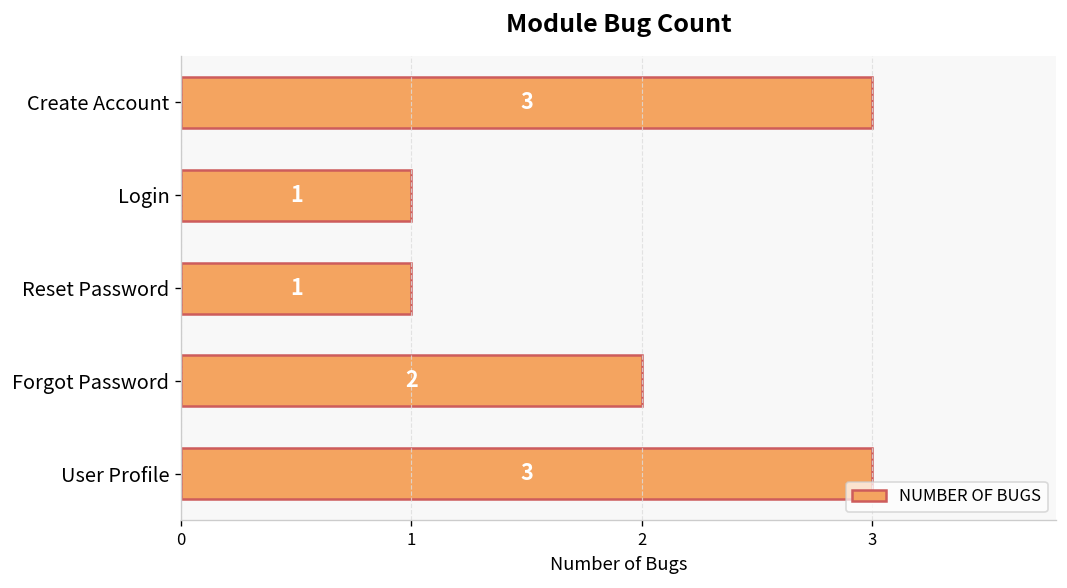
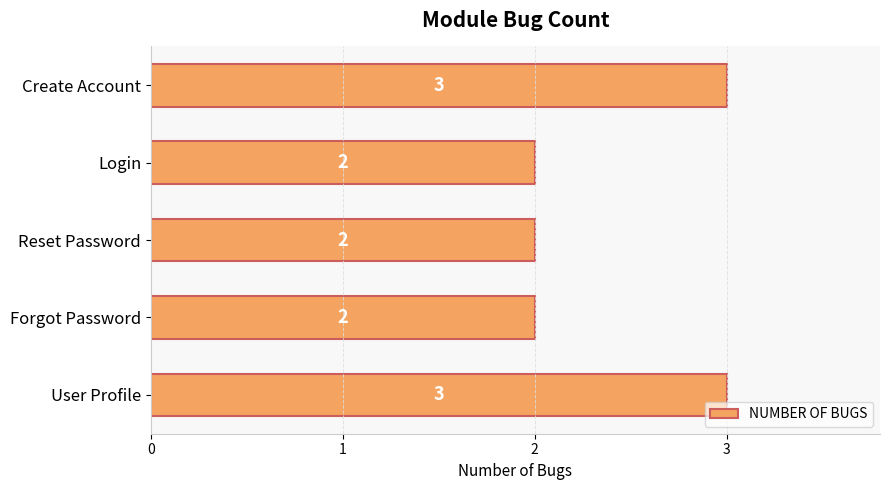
  {
    "Create Account": 3,
-   "Login": 1,
-   "Reset Password": 1,
+   "Login": 2,
+   "Reset Password": 2,
    "Forgot Password": 2,
    "User Profile": 3
  }
